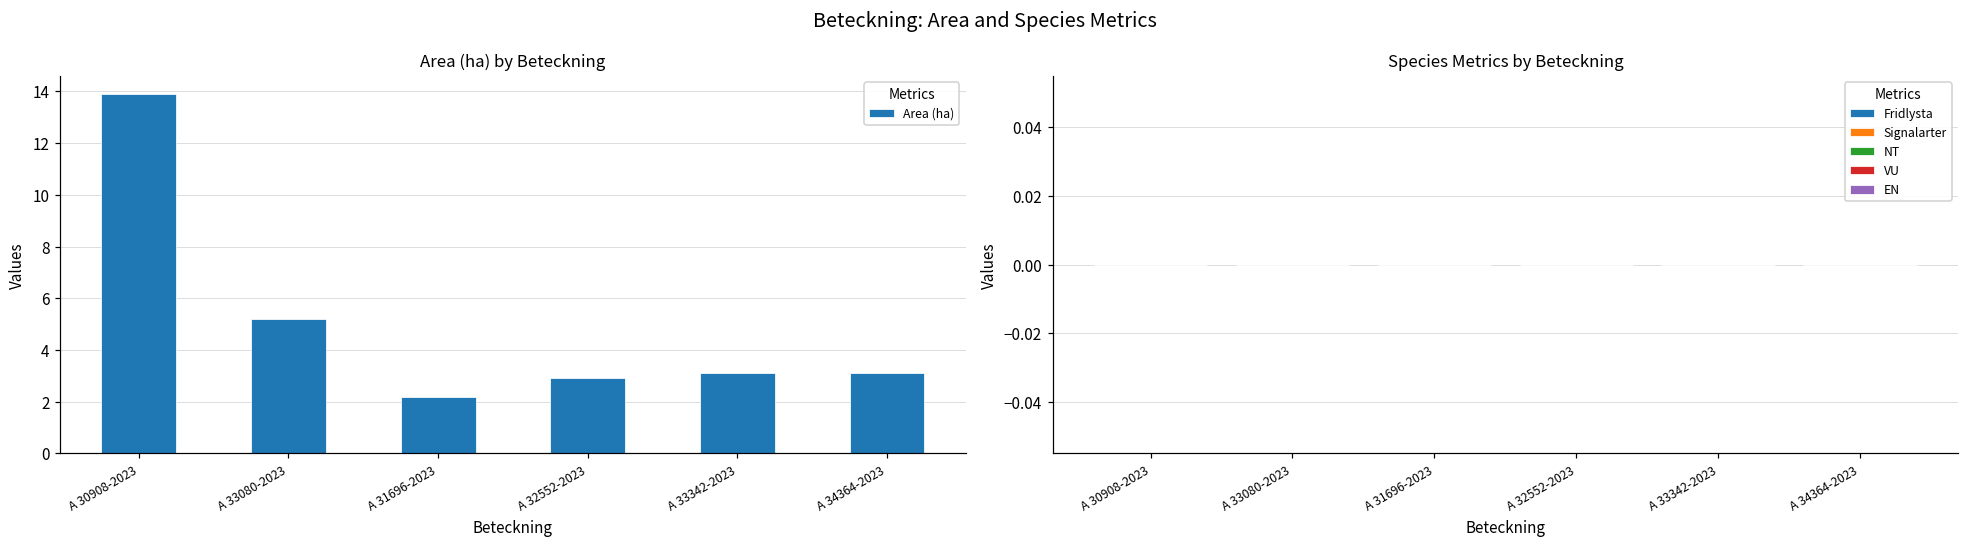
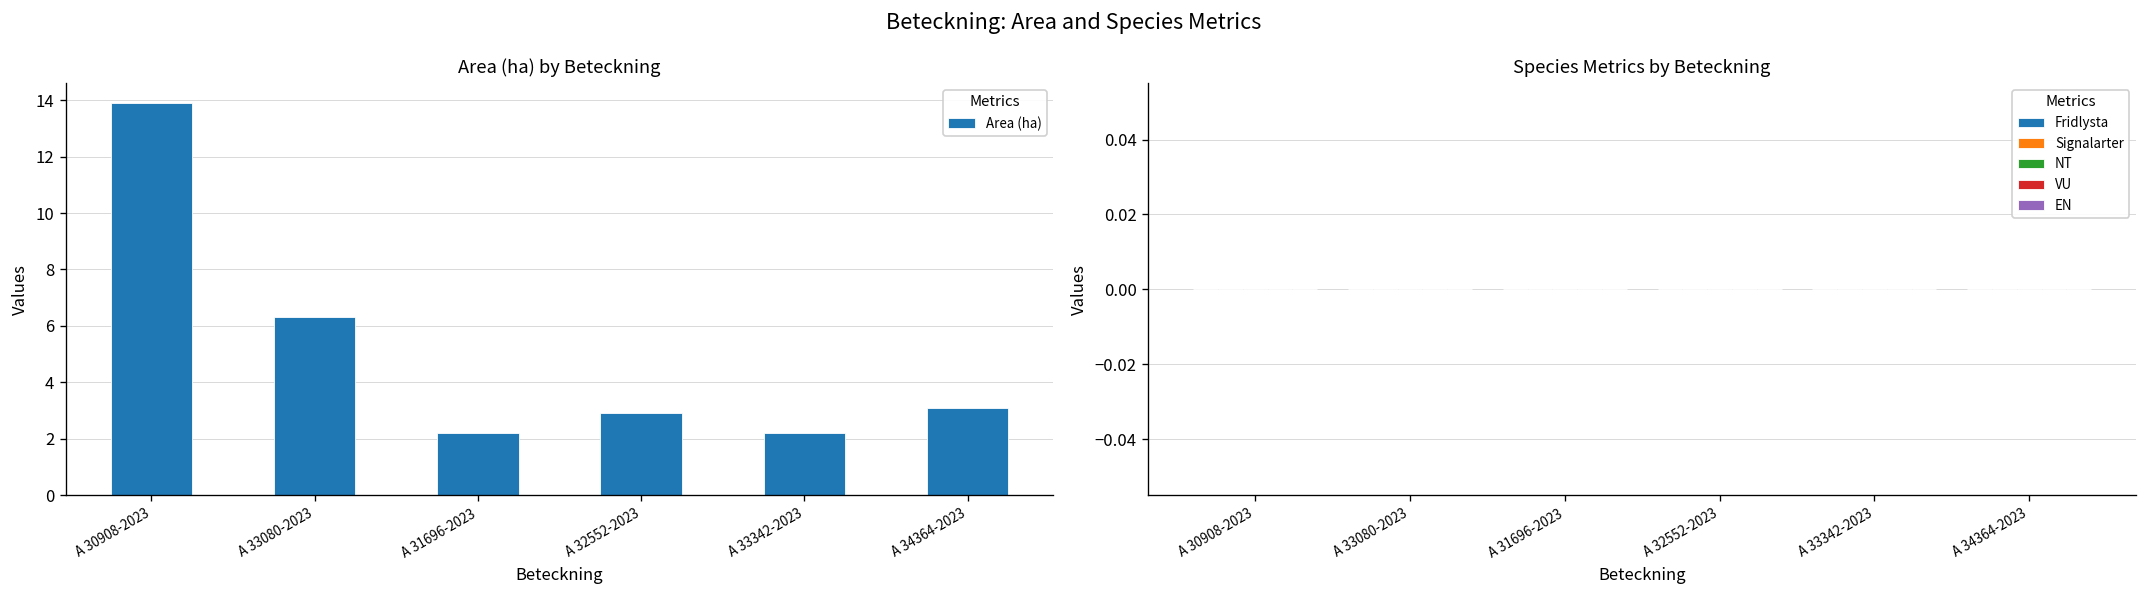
  {
    "Area (ha) by Beteckning": {
      "A 30908-2023": 13.9,
-     "A 33080-2023": 5.2,
+     "A 33080-2023": 6.3,
      "A 31696-2023": 2.2,
      "A 32552-2023": 2.9,
-     "A 33342-2023": 3.1,
+     "A 33342-2023": 2.2,
      "A 34364-2023": 3.1
    },
    "Species Metrics by Beteckning": {
      "Fridlysta": {
        "A 30908-2023": 0.000,
        "A 33080-2023": 0.000,
        "A 31696-2023": 0.000,
        "A 32552-2023": 0.000,
        "A 33342-2023": 0.000,
        "A 34364-2023": 0.000
      },
      "Signalarter": {
        "A 30908-2023": 0.000,
        "A 33080-2023": 0.000,
        "A 31696-2023": 0.000,
        "A 32552-2023": 0.000,
        "A 33342-2023": 0.000,
        "A 34364-2023": 0.000
      },
      "NT": {
        "A 30908-2023": 0.000,
        "A 33080-2023": 0.000,
        "A 31696-2023": 0.000,
        "A 32552-2023": 0.000,
        "A 33342-2023": 0.000,
        "A 34364-2023": 0.000
      },
      "VU": {
        "A 30908-2023": 0.000,
        "A 33080-2023": 0.000,
        "A 31696-2023": 0.000,
        "A 32552-2023": 0.000,
        "A 33342-2023": 0.000,
        "A 34364-2023": 0.000
      },
      "EN": {
        "A 30908-2023": 0.000,
        "A 33080-2023": 0.000,
        "A 31696-2023": 0.000,
        "A 32552-2023": 0.000,
        "A 33342-2023": 0.000,
        "A 34364-2023": 0.000
      }
    }
  }
